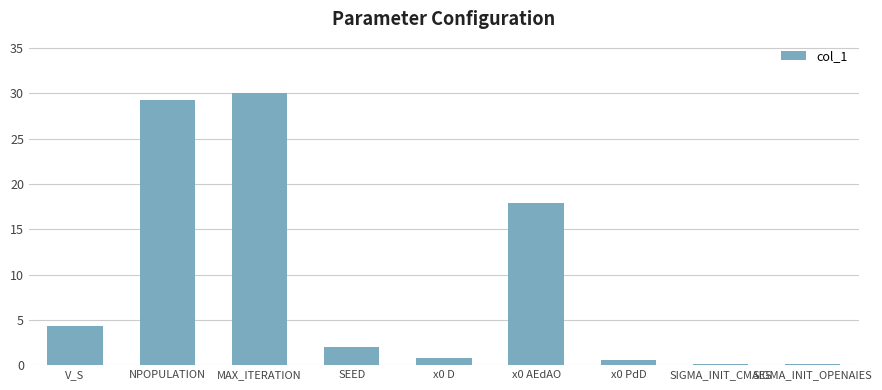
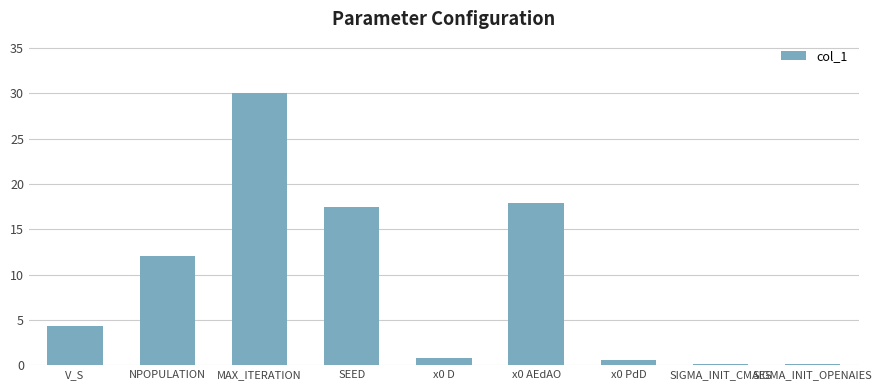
  {
    "V_S": 4,
-   "NPOPULATION": 29,
+   "NPOPULATION": 12,
    "MAX_ITERATION": 30,
-   "SEED": 2,
+   "SEED": 17,
    "x0 D": 1,
    "x0 AEdAO": 18,
    "x0 PdD": 1
  }
